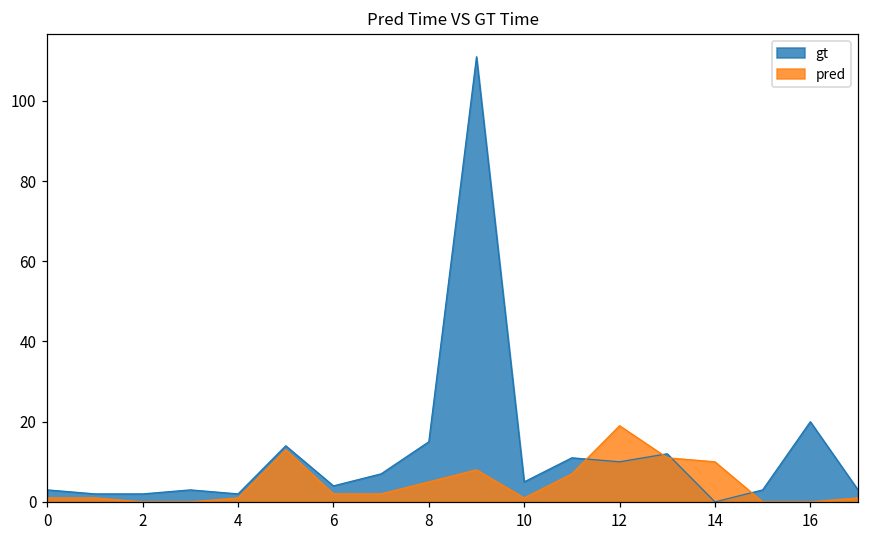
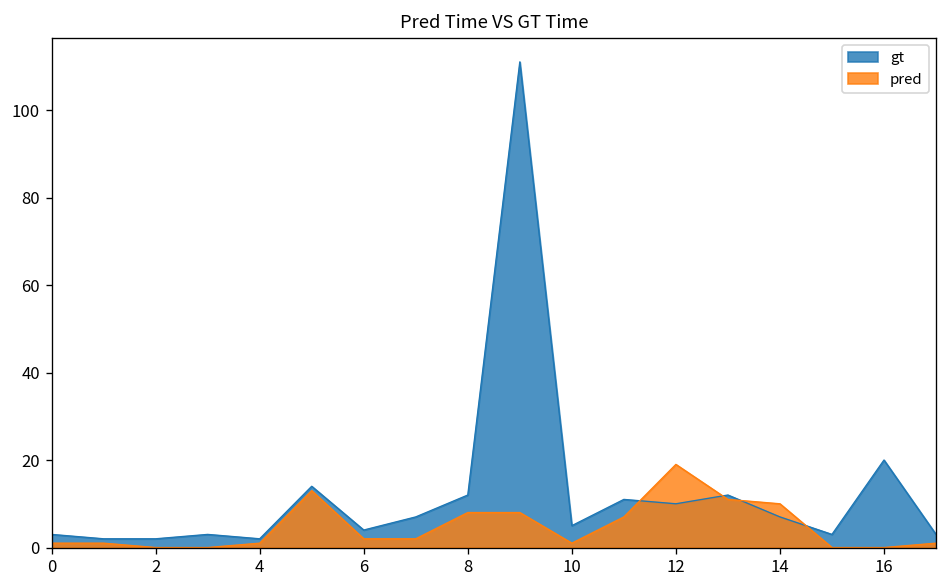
  {
    "gt": {
      "0": 3,
      "2": 2,
      "4": 2,
      "6": 4,
-     "8": 15,
+     "8": 12,
      "10": 5,
      "12": 10,
-     "14": 0,
+     "14": 7,
      "16": 20
    },
    "pred": {
      "0": 1,
      "2": 0,
      "4": 1,
      "6": 2,
-     "8": 5,
+     "8": 8,
      "10": 1,
      "12": 19,
      "14": 10,
      "16": 0
    }
  }
